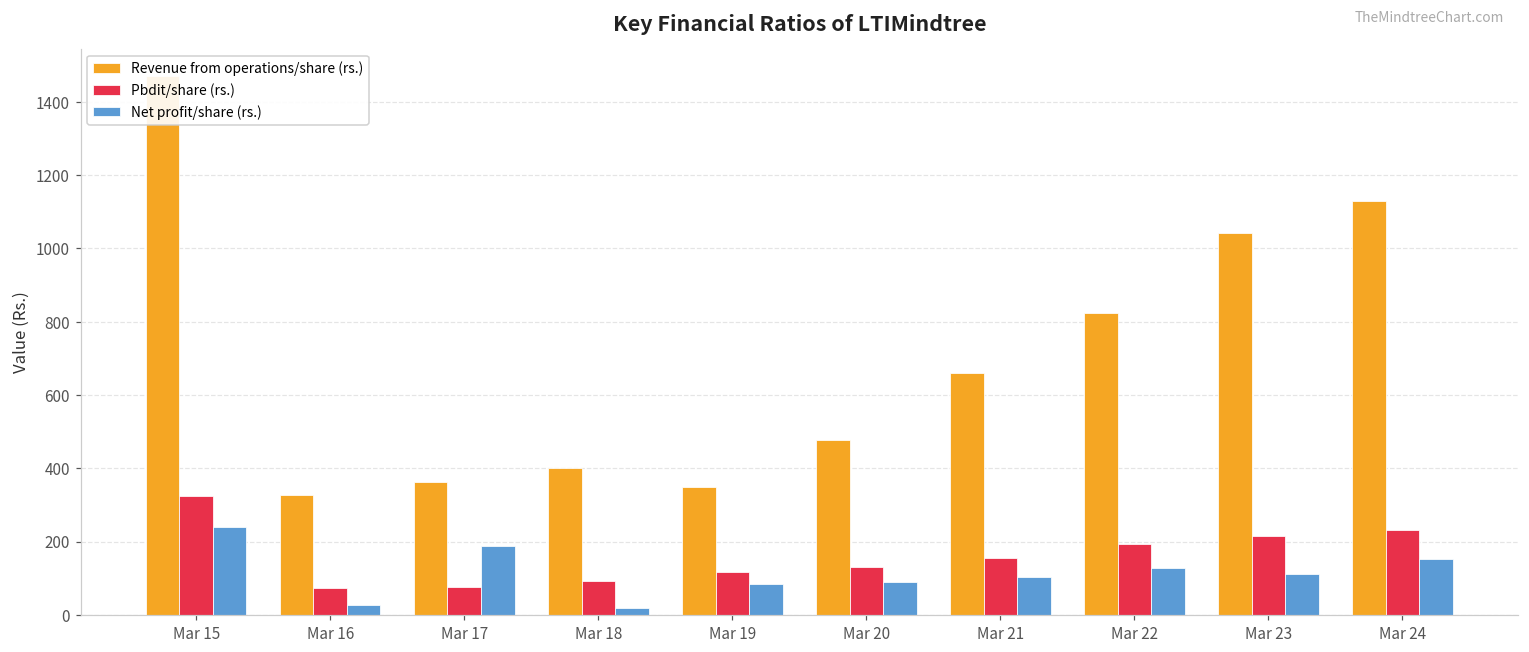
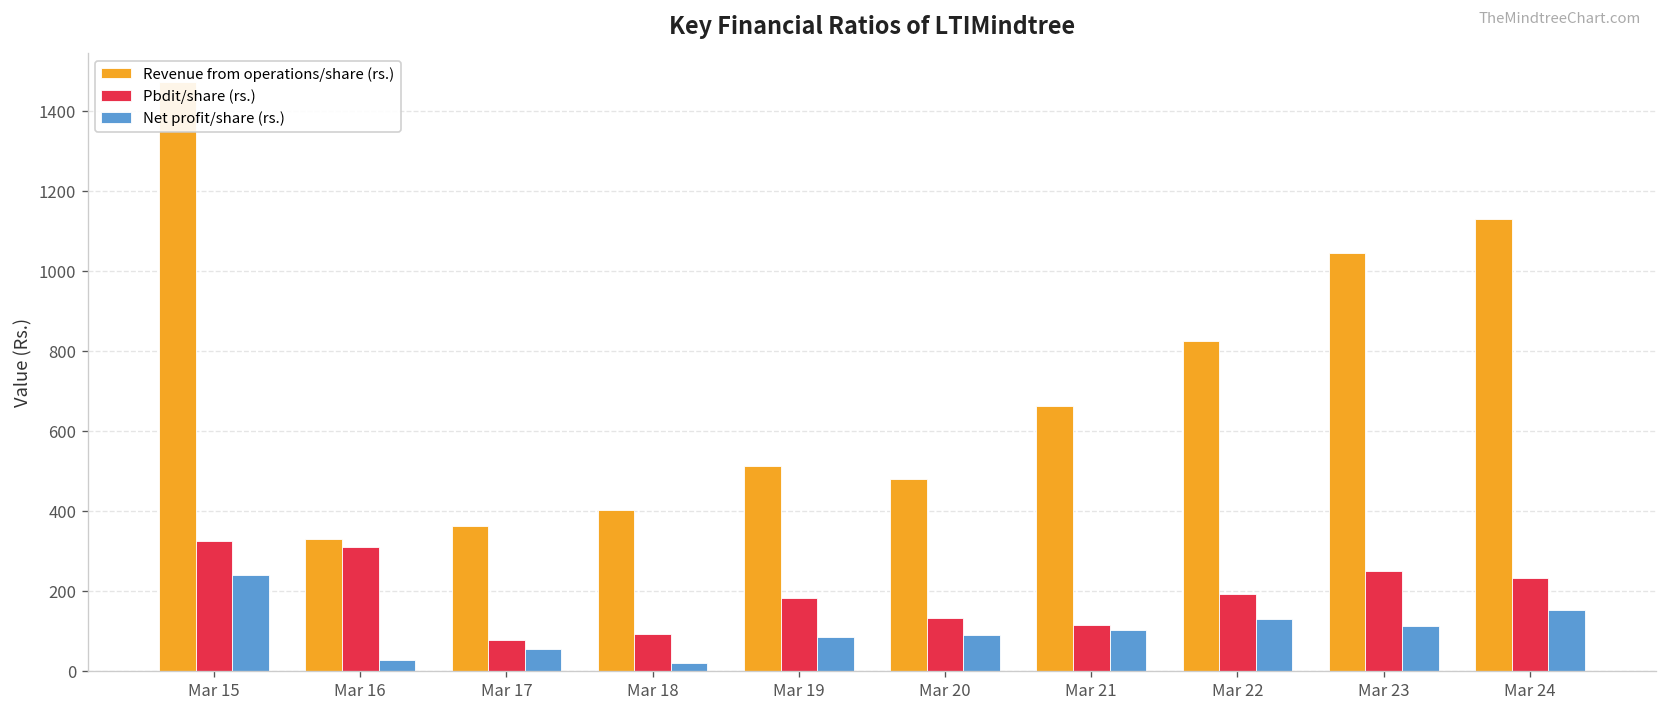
  {
    "Revenue from operations/share (rs.)": {
      "Mar 16": 330,
      "Mar 17": 360,
      "Mar 18": 400,
-     "Mar 19": 350,
+     "Mar 19": 510,
      "Mar 20": 480,
      "Mar 21": 660,
      "Mar 22": 820,
      "Mar 23": 1040,
      "Mar 24": 1130
    },
    "Pbdit/share (rs.)": {
      "Mar 15": 320,
-     "Mar 16": 70,
+     "Mar 16": 310,
      "Mar 17": 80,
      "Mar 18": 90,
-     "Mar 19": 120,
+     "Mar 19": 180,
      "Mar 20": 130,
-     "Mar 21": 160,
+     "Mar 21": 110,
      "Mar 22": 190,
-     "Mar 23": 220,
+     "Mar 23": 250,
      "Mar 24": 230
    },
    "Net profit/share (rs.)": {
      "Mar 15": 240,
      "Mar 16": 30,
-     "Mar 17": 190,
+     "Mar 17": 50,
      "Mar 18": 20,
      "Mar 19": 80,
      "Mar 20": 90,
      "Mar 21": 100,
      "Mar 22": 130,
      "Mar 23": 110,
      "Mar 24": 150
    }
  }
